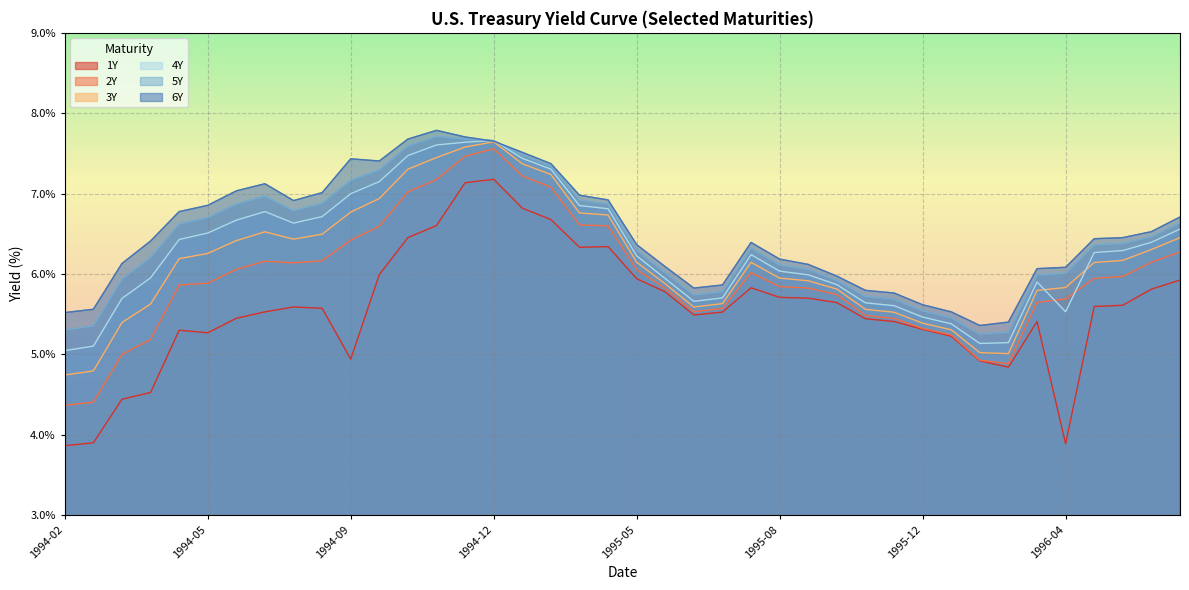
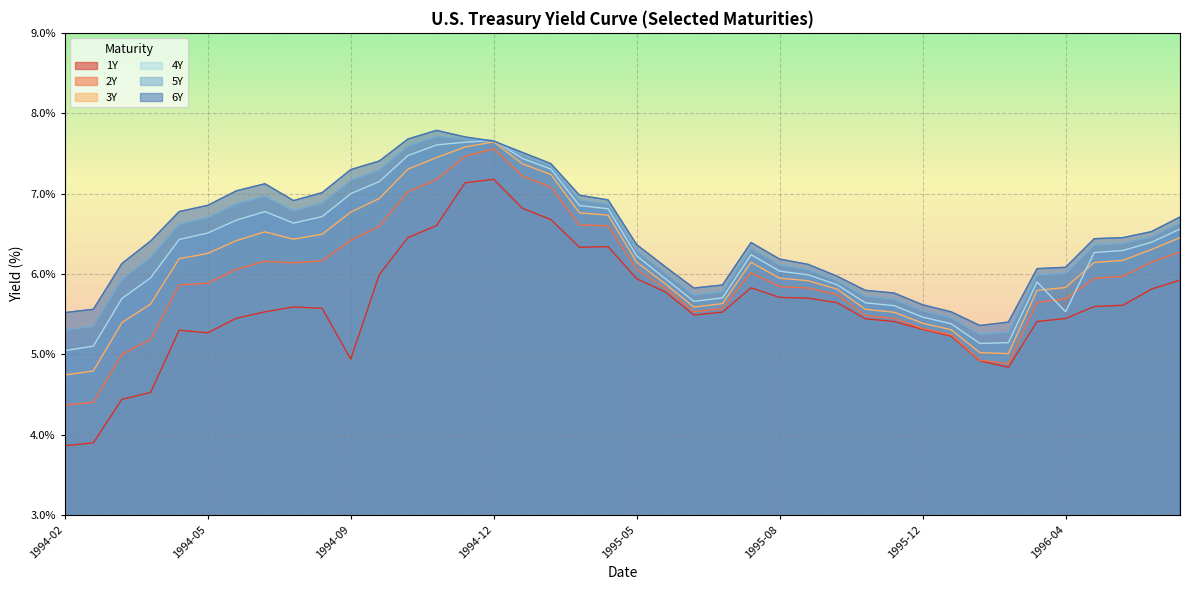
  {
    "1Y": {
      "1994-09": "4.9%",
-     "1996-04": "3.9%"
+     "1996-04": "5.4%"
    },
    "4Y": {
      "1994-09": "7.0%",
      "1996-04": "5.5%"
    },
    "5Y": {
      "1994-09": "7.2%",
      "1996-04": "6.0%"
    },
    "6Y": {
-     "1994-09": "7.4%",
+     "1994-09": "7.3%",
      "1996-04": "6.1%"
    }
  }
